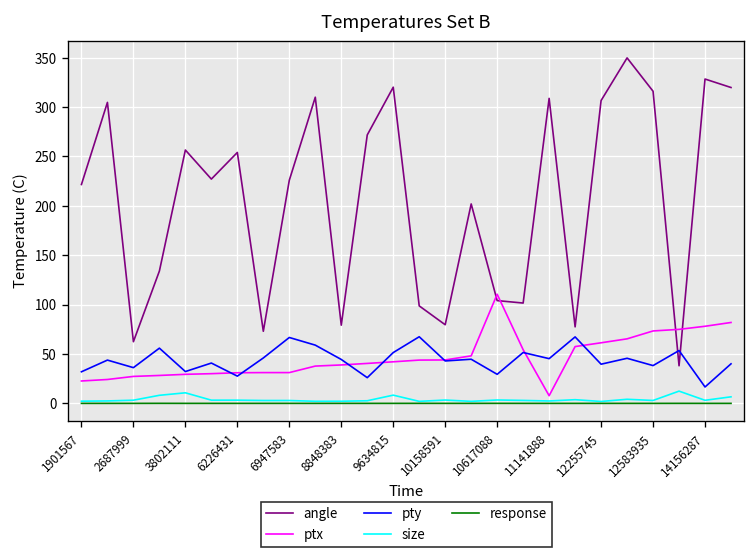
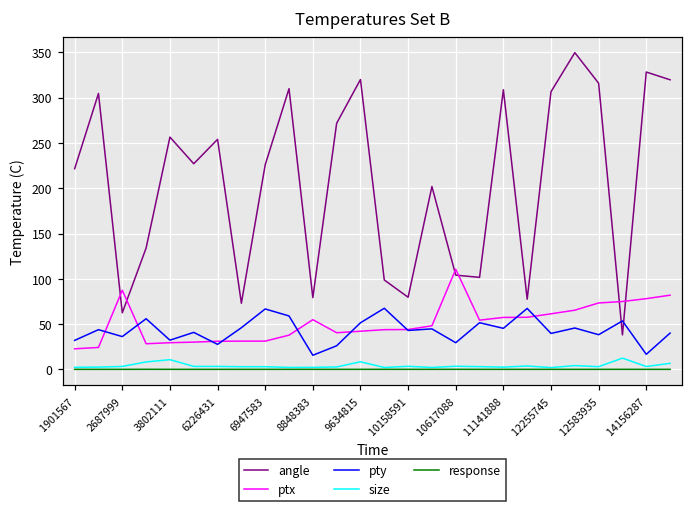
  {
    "angle": {
      "2687999": 60,
      "3802111": 260,
      "6226431": 250,
      "6947583": 230,
      "8848383": 80,
      "9634815": 320,
      "10158591": 80,
      "10617088": 100,
      "11141888": 310,
      "12255745": 310,
      "12583935": 320,
      "14156287": 330
    },
    "ptx": {
-     "2687999": 30,
+     "2687999": 90,
      "6226431": 30,
      "6947583": 30,
-     "8848383": 40,
+     "8848383": 50,
      "9634815": 40,
      "10617088": 110,
-     "11141888": 10,
+     "11141888": 60,
      "12255745": 60,
      "12583935": 70,
      "14156287": 80
    },
    "pty": {
      "2687999": 40,
      "6226431": 30,
      "6947583": 70,
-     "8848383": 40,
+     "8848383": 20,
      "9634815": 50,
      "10617088": 30,
      "11141888": 50,
      "12255745": 40,
      "12583935": 40,
      "14156287": 20
    },
    "size": {
      "2687999": 0,
      "3802111": 10,
      "6226431": 0,
      "9634815": 10,
      "10158591": 0,
      "10617088": 0,
      "14156287": 0
    },
    "response": {
      "2687999": 0,
      "3802111": 0,
      "6226431": 0,
      "9634815": 0,
      "10158591": 0,
      "10617088": 0,
      "14156287": 0
    }
  }
